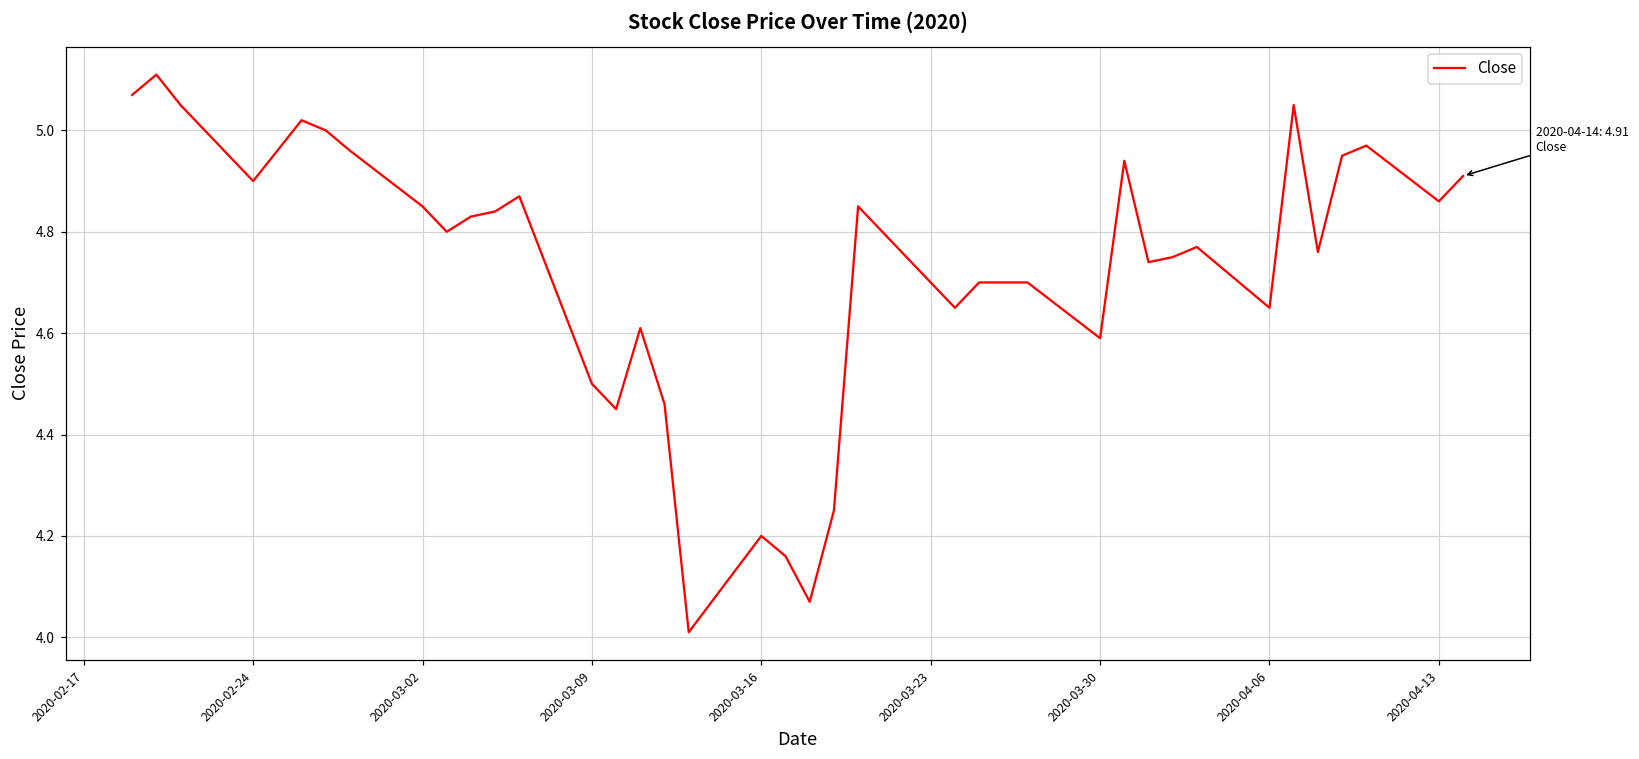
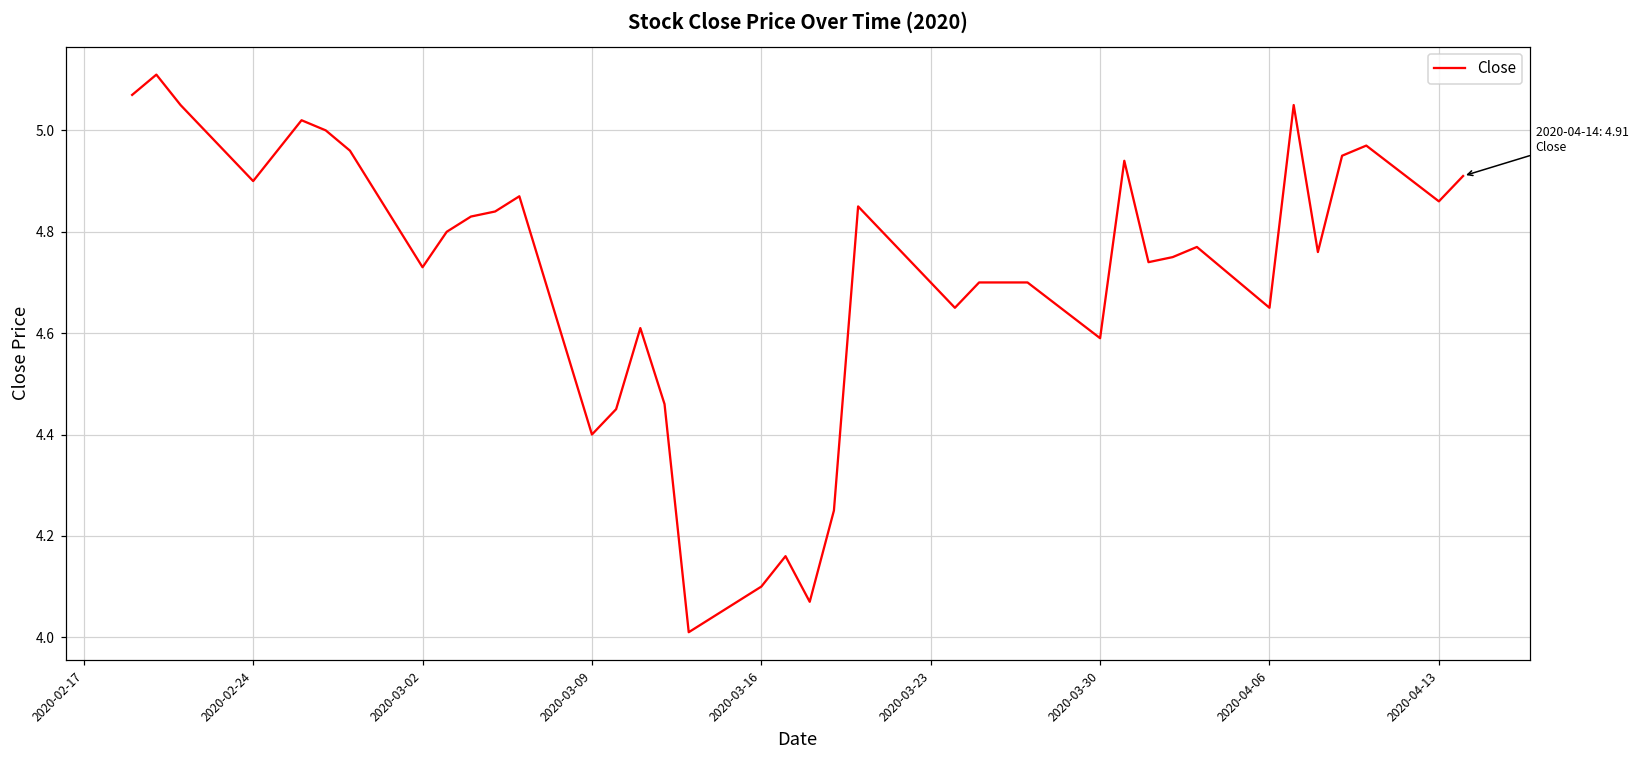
  {
    "2020-02-24": 4.90,
-   "2020-03-02": 4.85,
-   "2020-03-09": 4.5,
-   "2020-03-16": 4.2,
+   "2020-03-02": 4.73,
+   "2020-03-09": 4.4,
+   "2020-03-16": 4.1,
    "2020-03-23": 4.70,
    "2020-03-30": 4.59,
    "2020-04-06": 4.65,
    "2020-04-13": 4.86
  }
